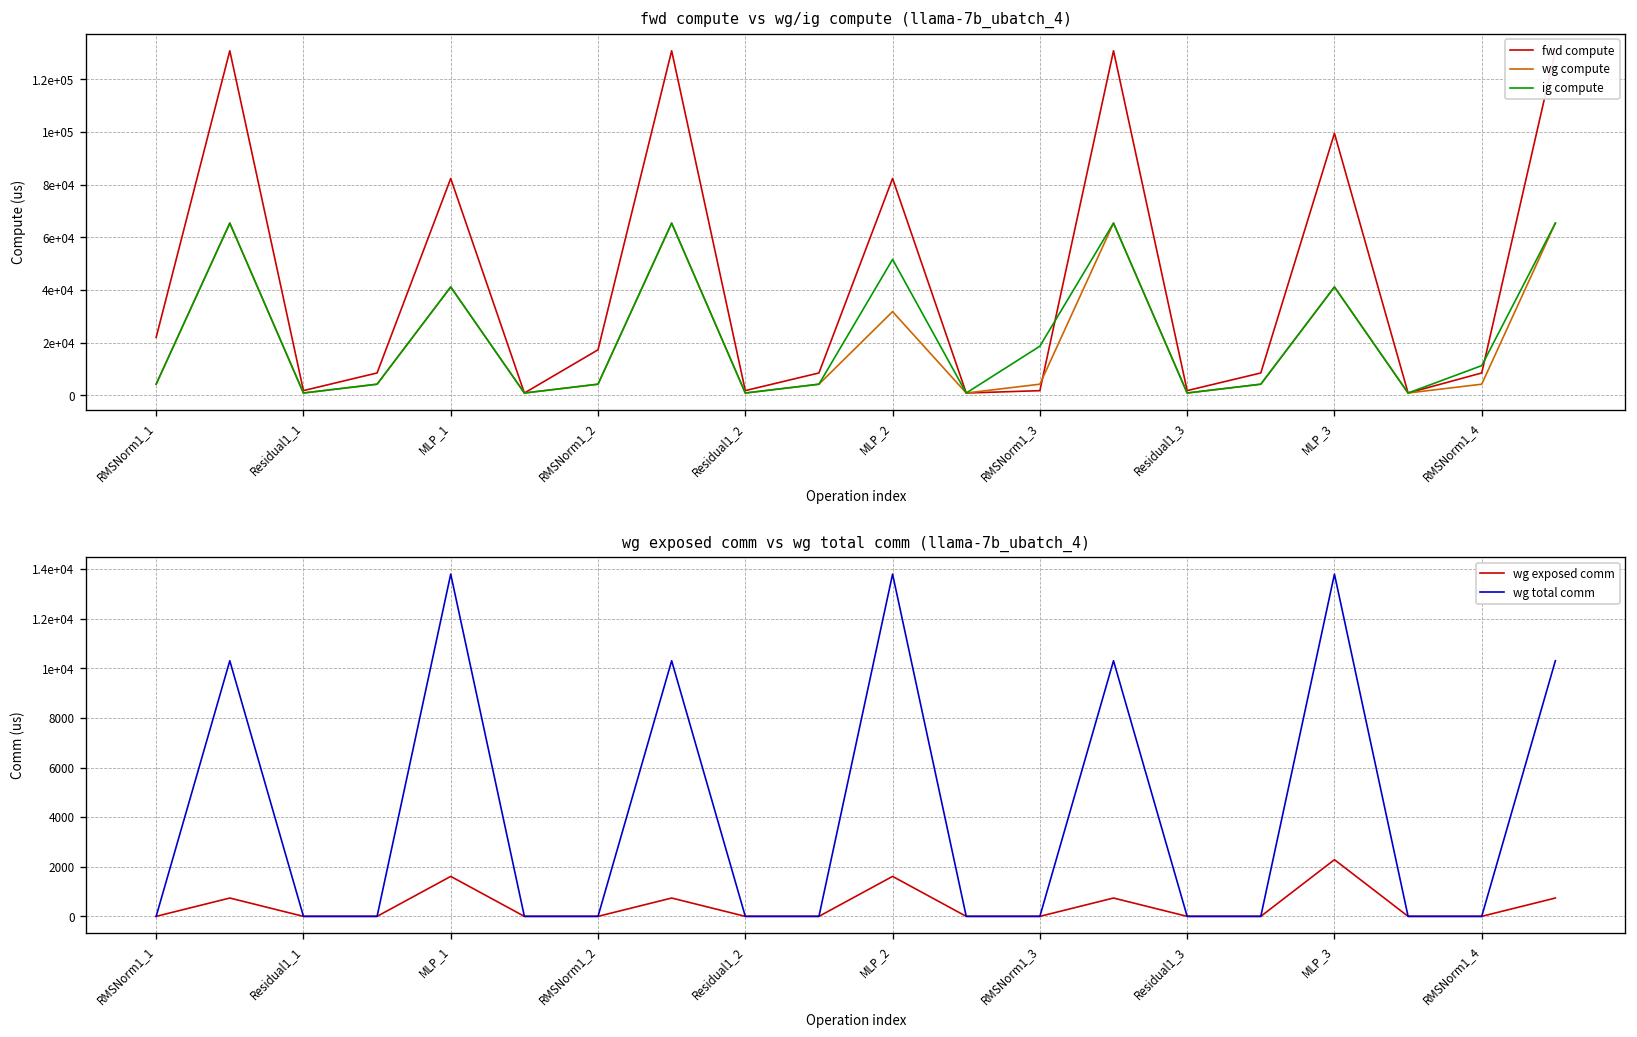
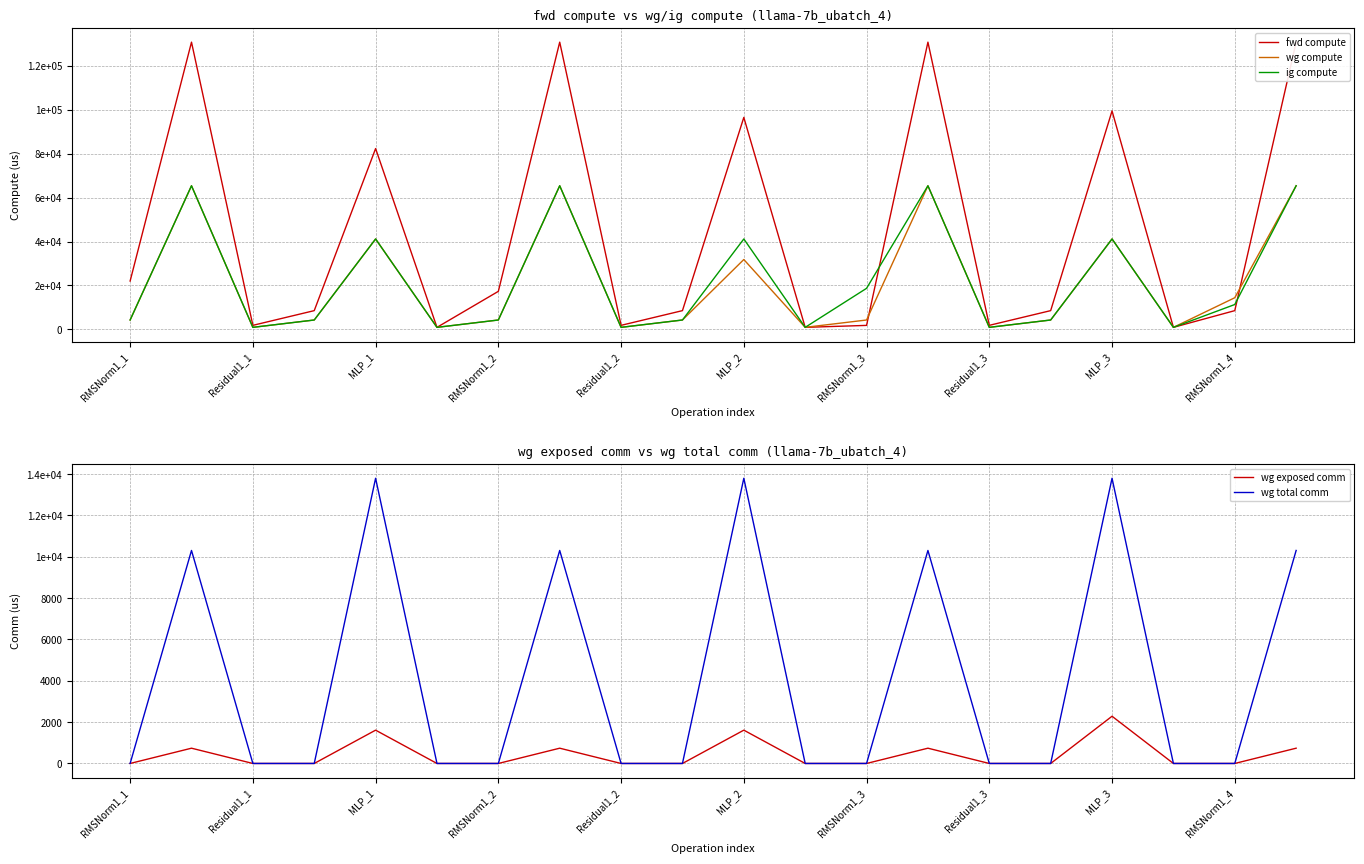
  {
    "fwd compute vs wg/ig compute (llama-7b_ubatch_4)": {
      "fwd compute": {
        "RMSNorm1_1": 22000,
        "MLP_1": 82000,
        "RMSNorm1_2": 17000,
-       "MLP_2": 82000,
+       "MLP_2": 97000,
        "RMSNorm1_3": 2000,
        "MLP_3": 100000,
        "RMSNorm1_4": 9000
      },
      "wg compute": {
        "MLP_2": 32000,
        "RMSNorm1_3": 4000,
-       "RMSNorm1_4": 4000
+       "RMSNorm1_4": 14000
      },
      "ig compute": {
-       "MLP_2": 52000,
+       "MLP_2": 41000,
        "RMSNorm1_3": 19000,
        "RMSNorm1_4": 11000
      }
    },
    "wg exposed comm vs wg total comm (llama-7b_ubatch_4)": {
      "wg exposed comm": {
        "MLP_1": 1600,
        "MLP_2": 1600,
        "MLP_3": 2300
      },
      "wg total comm": {
        "MLP_1": 13800,
        "MLP_2": 13800,
        "MLP_3": 13800
      }
    }
  }
